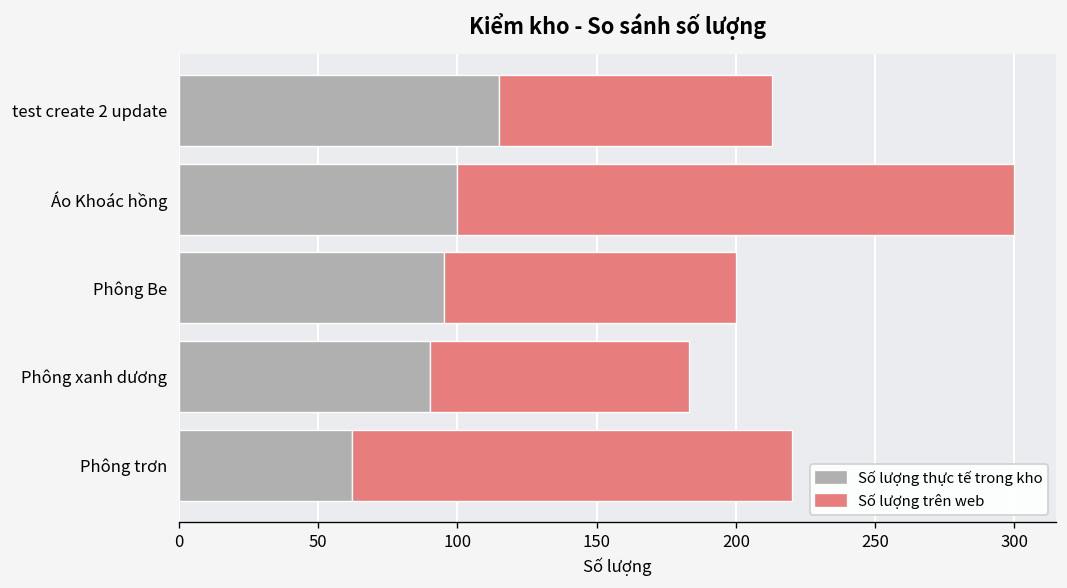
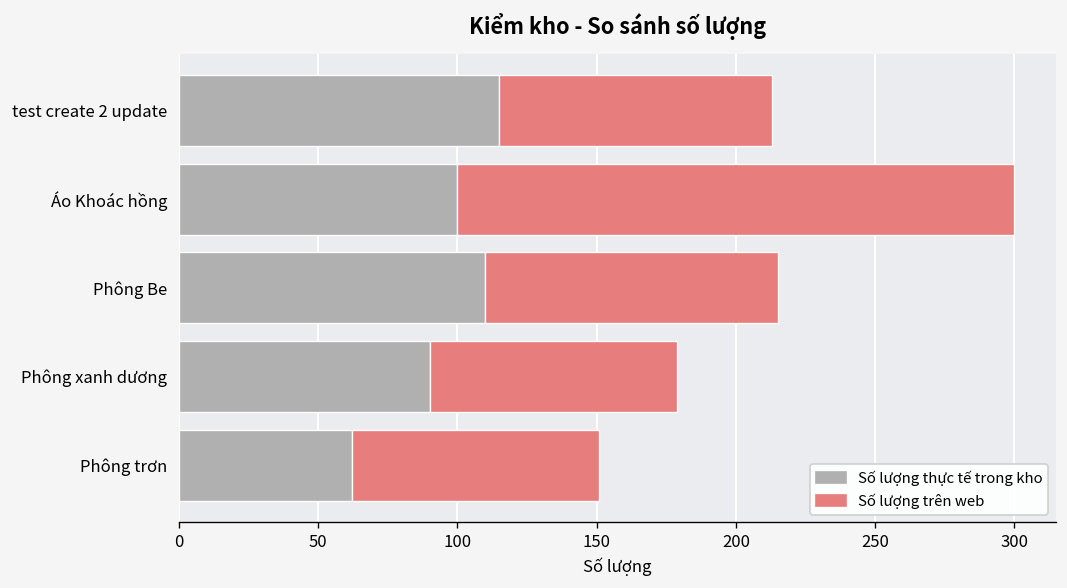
  {
    "Số lượng thực tế trong kho": {
      "test create 2 update": 115,
      "Áo Khoác hồng": 100,
-     "Phông Be": 95,
+     "Phông Be": 110,
      "Phông xanh dương": 90,
      "Phông trơn": 62
    },
    "Số lượng trên web": {
      "test create 2 update": 98,
      "Áo Khoác hồng": 200,
      "Phông Be": 105,
-     "Phông xanh dương": 93,
-     "Phông trơn": 158
+     "Phông xanh dương": 89,
+     "Phông trơn": 89
    }
  }
